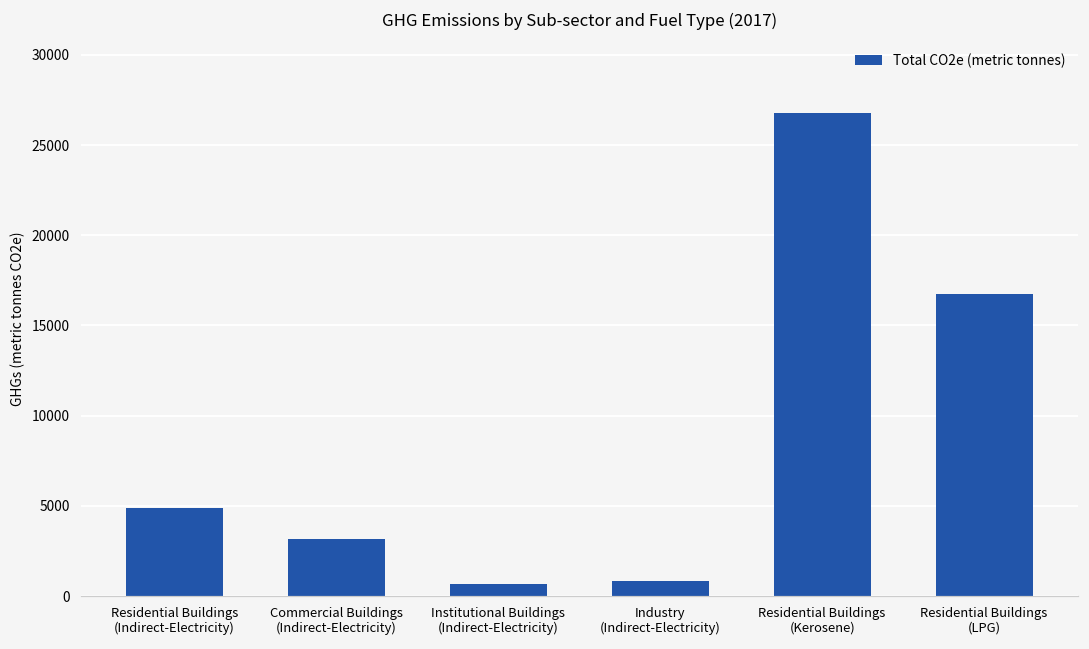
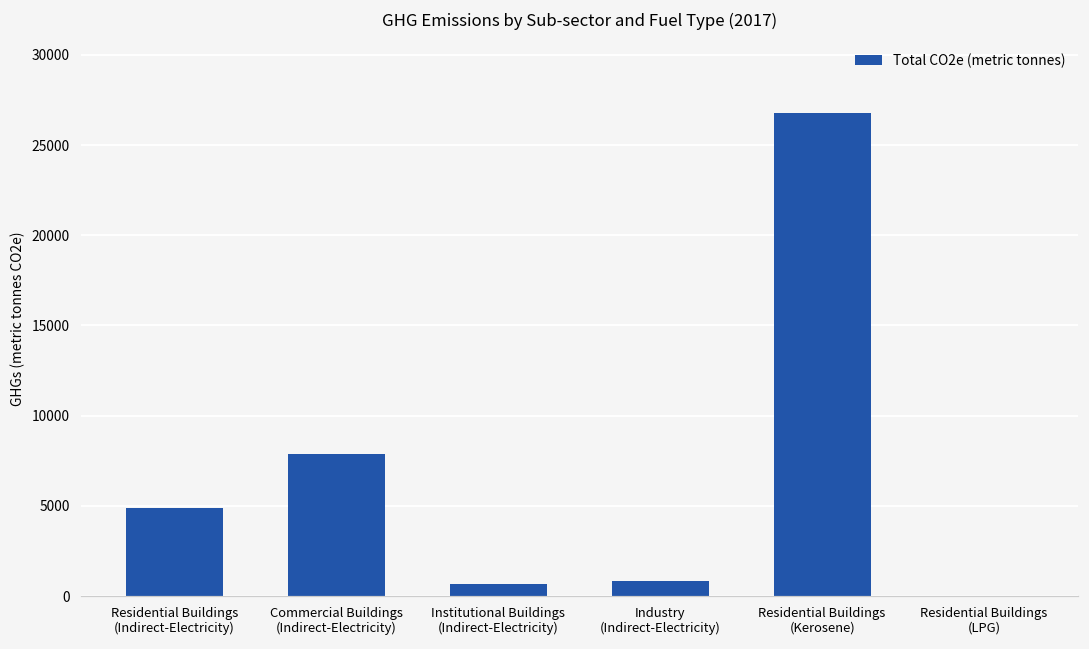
  {
    "Residential Buildings (Indirect-Electricity)": 4900,
-   "Commercial Buildings (Indirect-Electricity)": 3200,
+   "Commercial Buildings (Indirect-Electricity)": 7900,
    "Institutional Buildings (Indirect-Electricity)": 700,
    "Industry (Indirect-Electricity)": 800,
    "Residential Buildings (Kerosene)": 26800,
-   "Residential Buildings (LPG)": 16700
+   "Residential Buildings (LPG)": 0
  }
